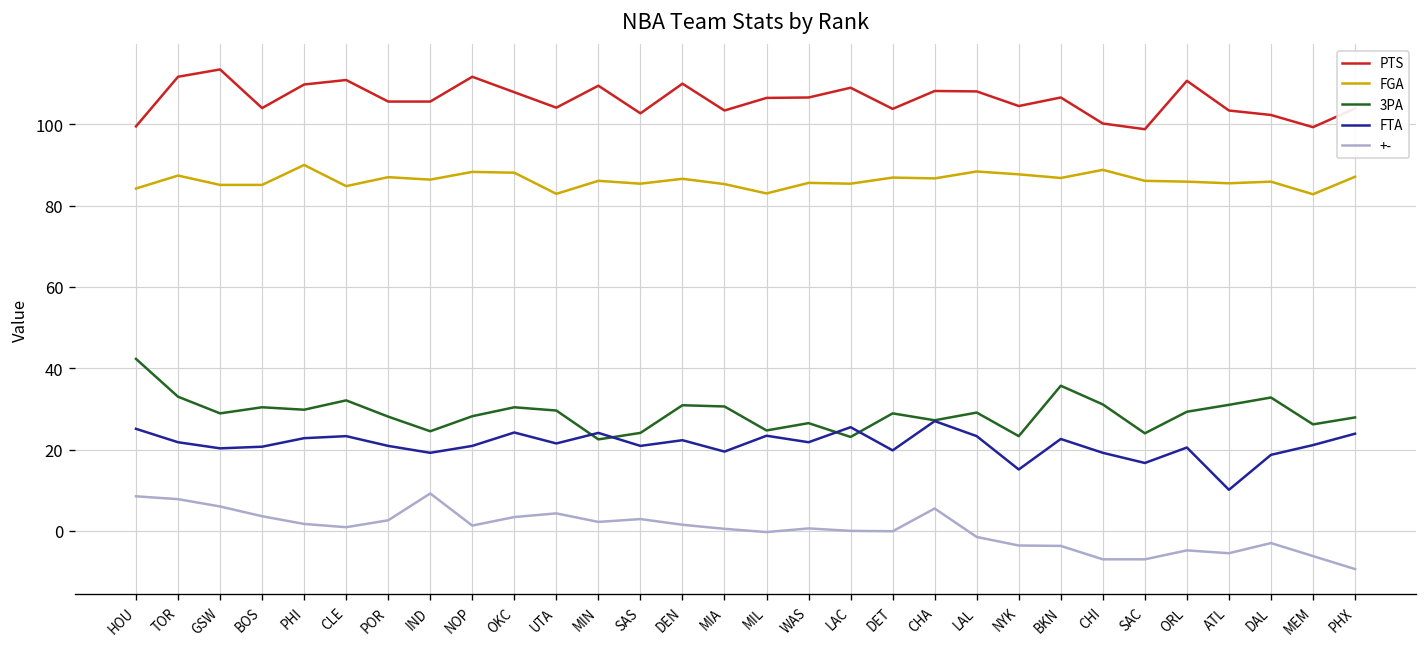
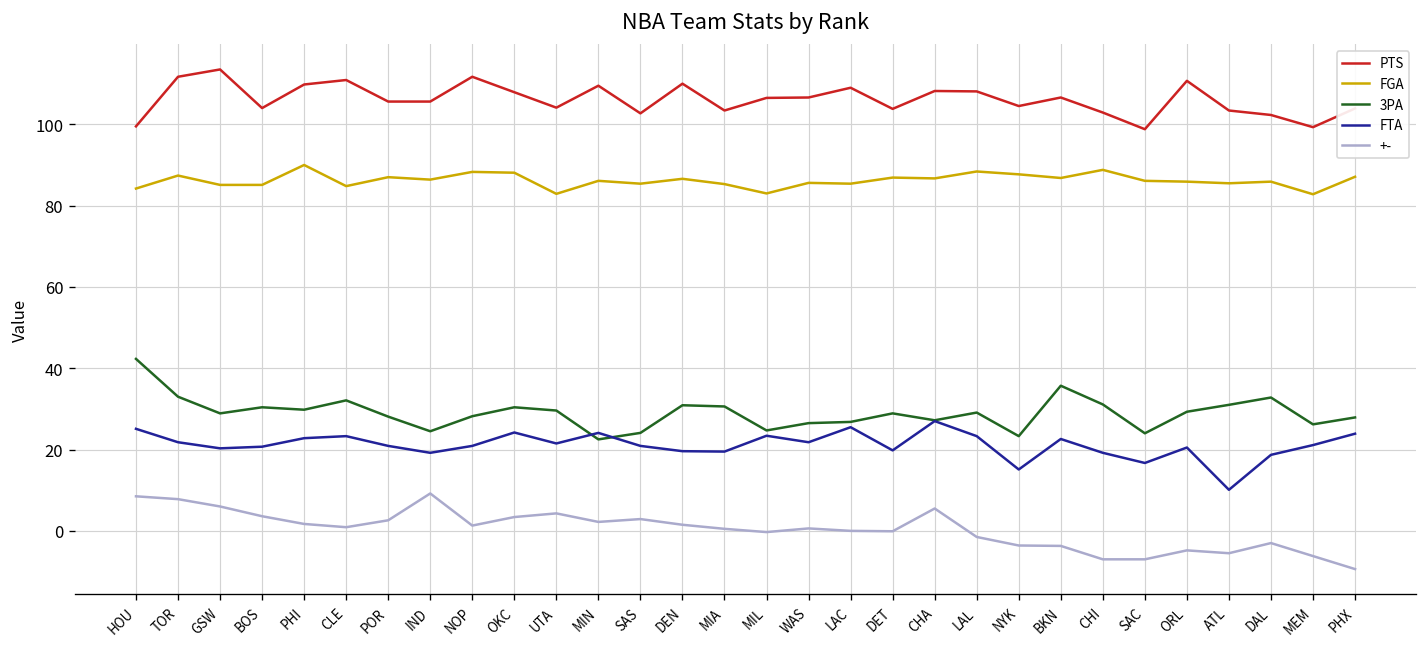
  {
    "PTS": {
      "HOU": 100,
      "TOR": 112,
      "GSW": 114,
      "BOS": 104,
      "PHI": 110,
      "CLE": 111,
      "POR": 106,
      "IND": 106,
      "NOP": 112,
      "OKC": 108,
      "UTA": 104,
      "MIN": 110,
      "SAS": 103,
      "DEN": 110,
      "MIA": 103,
      "MIL": 107,
      "WAS": 107,
      "LAC": 109,
      "DET": 104,
      "CHA": 108,
      "LAL": 108,
      "NYK": 105,
      "BKN": 107,
-     "CHI": 100,
+     "CHI": 103,
      "SAC": 99,
      "ORL": 111,
      "ATL": 103,
      "DAL": 102,
      "MEM": 99
    },
    "FGA": {
      "HOU": 84,
      "TOR": 87,
      "GSW": 85,
      "BOS": 85,
      "PHI": 90,
      "CLE": 85,
      "POR": 87,
      "IND": 86,
      "NOP": 88,
      "OKC": 88,
      "UTA": 83,
      "MIN": 86,
      "SAS": 85,
      "DEN": 87,
      "MIA": 85,
      "MIL": 83,
      "WAS": 86,
      "LAC": 85,
      "DET": 87,
      "CHA": 87,
      "LAL": 88,
      "NYK": 88,
      "BKN": 87,
      "CHI": 89,
      "SAC": 86,
      "ORL": 86,
      "ATL": 86,
      "DAL": 86,
      "MEM": 83,
      "PHX": 87
    },
    "3PA": {
      "HOU": 42,
      "TOR": 33,
      "GSW": 29,
      "BOS": 30,
      "PHI": 30,
      "CLE": 32,
      "POR": 28,
      "IND": 25,
      "NOP": 28,
      "OKC": 30,
      "UTA": 30,
      "MIN": 23,
      "SAS": 24,
      "DEN": 31,
      "MIA": 31,
      "MIL": 25,
      "WAS": 27,
-     "LAC": 23,
+     "LAC": 27,
      "DET": 29,
      "LAL": 29,
      "NYK": 23,
      "BKN": 36,
      "CHI": 31,
      "SAC": 24,
      "ORL": 29,
      "ATL": 31,
      "DAL": 33,
      "MEM": 26,
      "PHX": 28
    },
    "FTA": {
      "HOU": 25,
      "TOR": 22,
      "GSW": 20,
      "BOS": 21,
      "PHI": 23,
      "CLE": 23,
      "POR": 21,
      "IND": 19,
      "NOP": 21,
      "OKC": 24,
      "UTA": 22,
      "MIN": 24,
      "SAS": 21,
-     "DEN": 22,
+     "DEN": 20,
      "MIA": 20,
      "MIL": 23,
      "WAS": 22,
      "LAC": 26,
      "DET": 20,
      "LAL": 23,
      "NYK": 15,
      "BKN": 23,
      "CHI": 19,
      "SAC": 17,
      "ORL": 21,
      "ATL": 10,
      "DAL": 19,
      "MEM": 21,
      "PHX": 24
    },
    "+-": {
      "HOU": 9,
      "TOR": 8,
      "GSW": 6,
      "BOS": 4,
      "PHI": 2,
      "CLE": 1,
      "POR": 3,
      "IND": 9,
      "NOP": 1,
      "OKC": 3,
      "UTA": 4,
      "MIN": 2,
      "SAS": 3,
      "DEN": 2,
      "MIA": 1,
      "MIL": 0,
      "WAS": 1,
      "LAC": 0,
      "DET": 0,
      "CHA": 6,
      "LAL": -2,
      "NYK": -4,
      "BKN": -4,
      "CHI": -7,
      "SAC": -7,
      "ORL": -5,
      "ATL": -6,
      "DAL": -3,
      "MEM": -6,
      "PHX": -9
    }
  }
